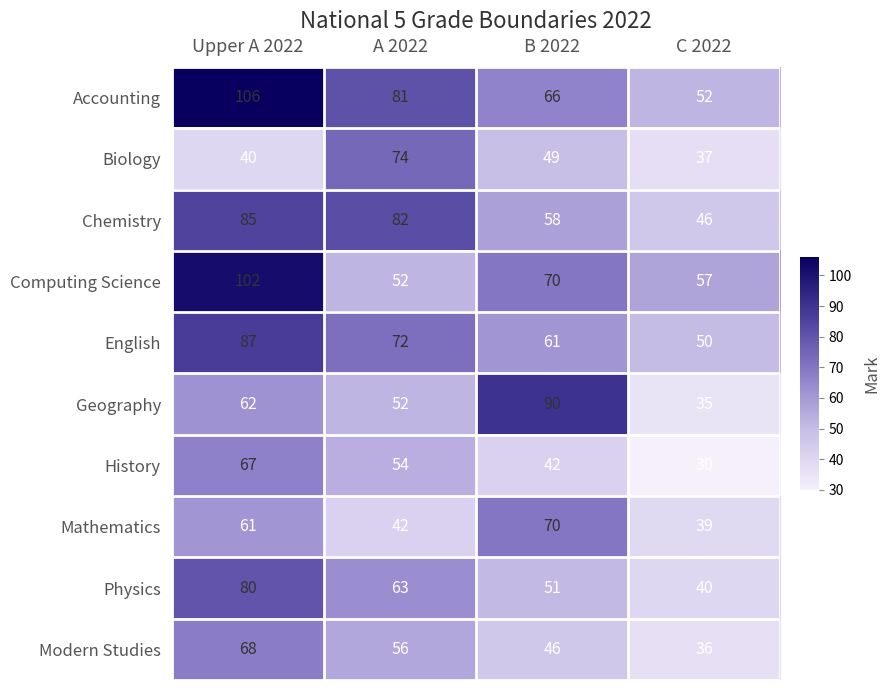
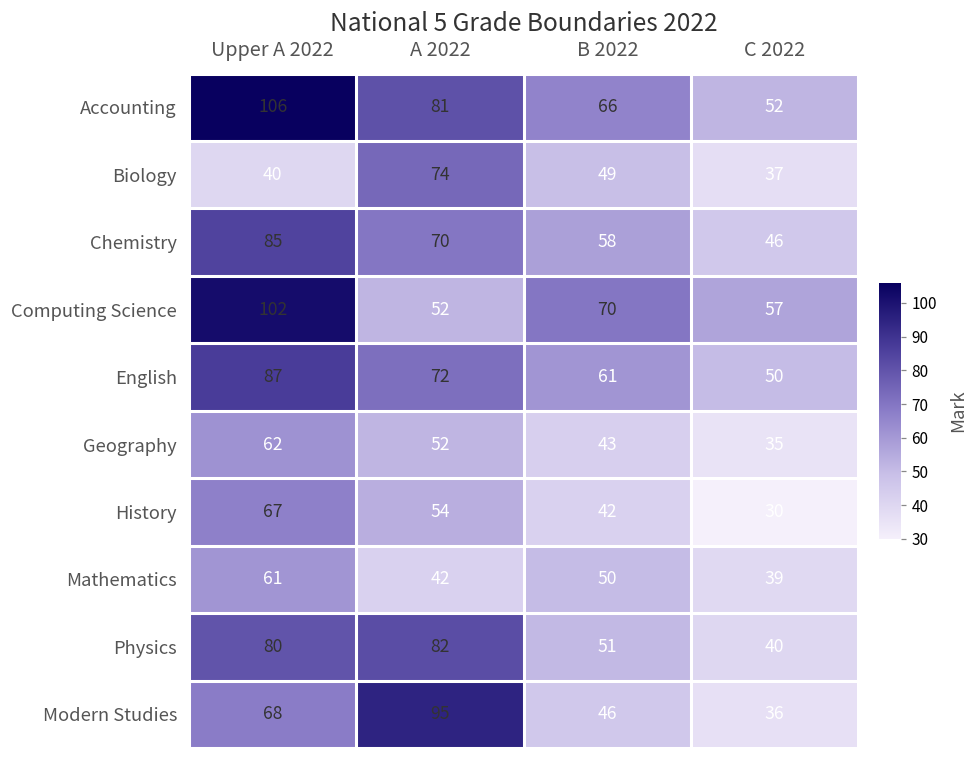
  {
    "Accounting": {
      "Upper A 2022": 106,
      "A 2022": 81,
      "B 2022": 66,
      "C 2022": 52
    },
    "Biology": {
      "A 2022": 74,
      "B 2022": 49
    },
    "Chemistry": {
      "Upper A 2022": 85,
-     "A 2022": 82,
+     "A 2022": 70,
      "B 2022": 58,
      "C 2022": 46
    },
    "Computing Science": {
      "Upper A 2022": 102,
      "A 2022": 52,
      "B 2022": 70,
      "C 2022": 57
    },
    "English": {
      "Upper A 2022": 87,
      "A 2022": 72,
      "B 2022": 61,
      "C 2022": 50
    },
    "Geography": {
      "Upper A 2022": 62,
      "A 2022": 52,
-     "B 2022": 90
+     "B 2022": 43
    },
    "History": {
      "Upper A 2022": 67,
      "A 2022": 54
    },
    "Mathematics": {
      "Upper A 2022": 61,
-     "B 2022": 70
+     "B 2022": 50
    },
    "Physics": {
      "Upper A 2022": 80,
-     "A 2022": 63,
+     "A 2022": 82,
      "B 2022": 51
    },
    "Modern Studies": {
      "Upper A 2022": 68,
-     "A 2022": 56,
+     "A 2022": 95,
      "B 2022": 46
    }
  }
